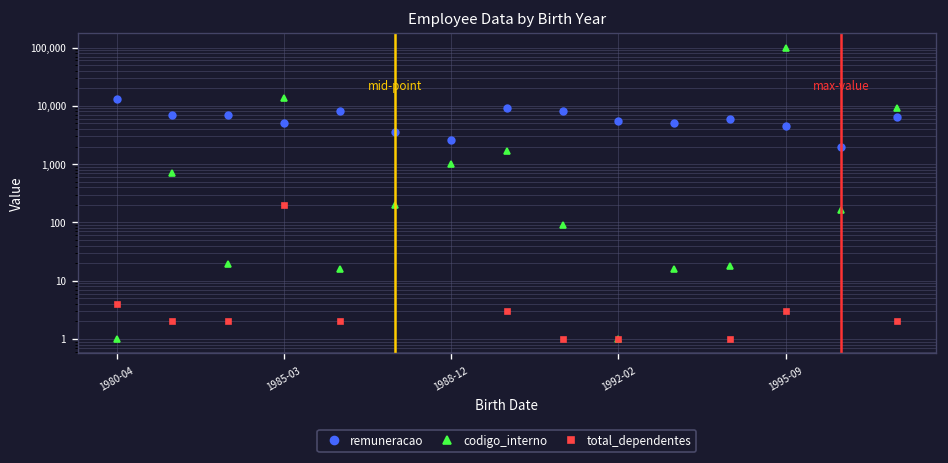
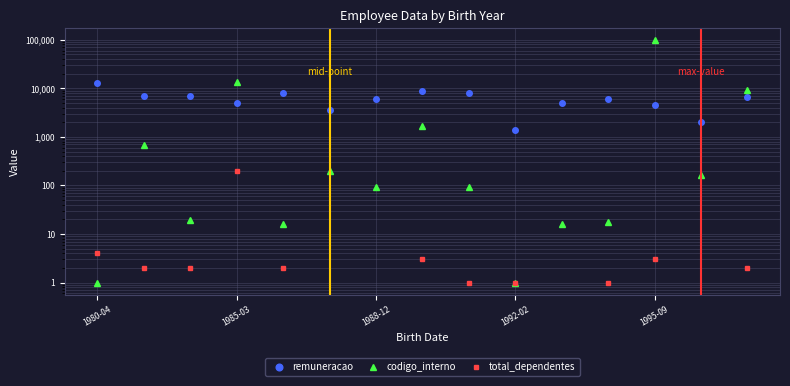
  {
    "remuneracao": {
      "1980-04": "13,000",
      "1985-03": "5,000",
-     "1988-12": "3,000",
-     "1992-02": "6,000",
+     "1988-12": "6,000",
+     "1992-02": "1,400",
      "1995-09": "5,000"
    },
    "codigo_interno": {
      "1980-04": "1",
      "1985-03": "14,000",
-     "1988-12": "1,000",
+     "1988-12": "90",
      "1995-09": "100,000"
    },
    "total_dependentes": {
      "1980-04": "4",
      "1985-03": "200",
      "1995-09": "3"
    }
  }
